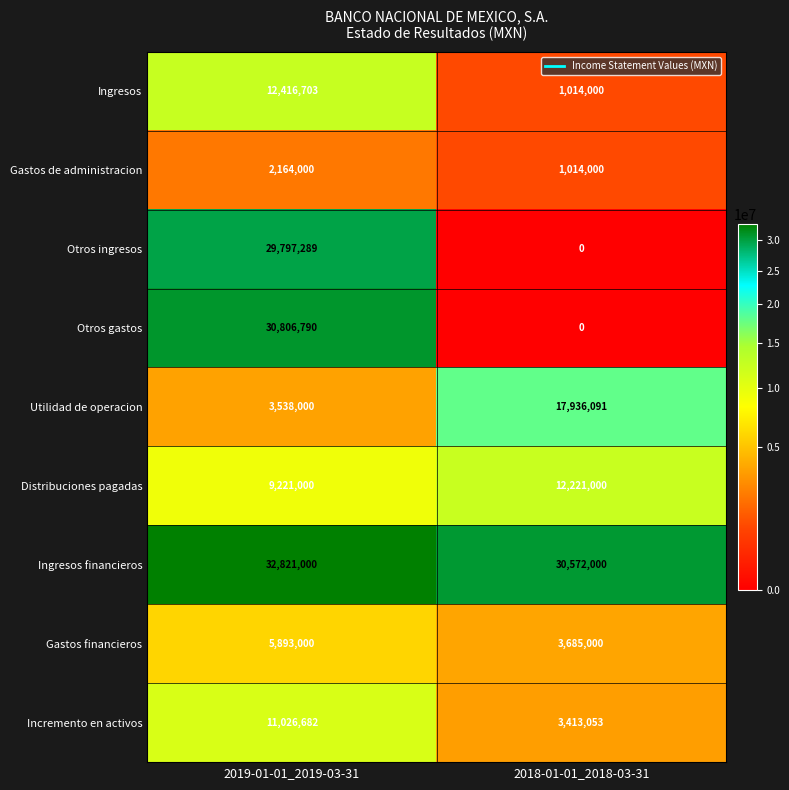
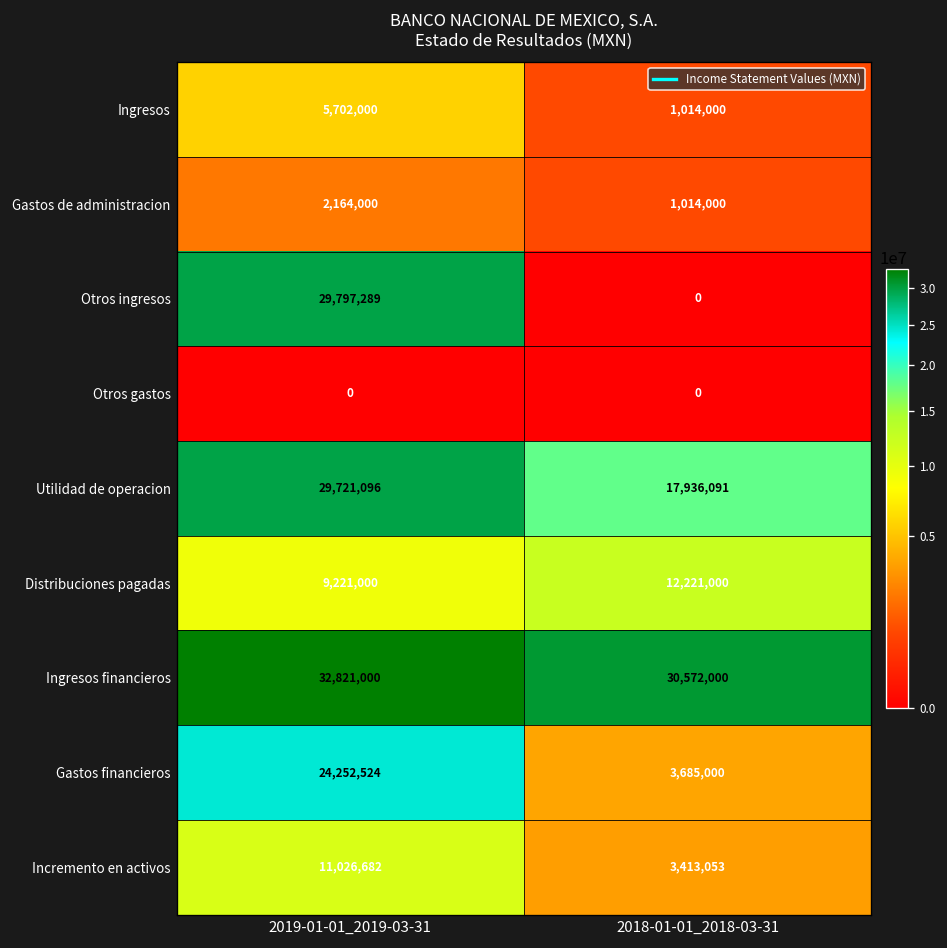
  {
    "Ingresos": {
-     "2019-01-01_2019-03-31": "12,416,703",
+     "2019-01-01_2019-03-31": "5,702,000",
      "2018-01-01_2018-03-31": "1,014,000"
    },
    "Gastos de administracion": {
      "2019-01-01_2019-03-31": "2,164,000",
      "2018-01-01_2018-03-31": "1,014,000"
    },
    "Otros ingresos": {
      "2019-01-01_2019-03-31": "29,797,289",
      "2018-01-01_2018-03-31": "0"
    },
    "Otros gastos": {
-     "2019-01-01_2019-03-31": "30,806,790",
+     "2019-01-01_2019-03-31": "0",
      "2018-01-01_2018-03-31": "0"
    },
    "Utilidad de operacion": {
-     "2019-01-01_2019-03-31": "3,538,000",
+     "2019-01-01_2019-03-31": "29,721,096",
      "2018-01-01_2018-03-31": "17,936,091"
    },
    "Distribuciones pagadas": {
      "2019-01-01_2019-03-31": "9,221,000",
      "2018-01-01_2018-03-31": "12,221,000"
    },
    "Ingresos financieros": {
      "2019-01-01_2019-03-31": "32,821,000",
      "2018-01-01_2018-03-31": "30,572,000"
    },
    "Gastos financieros": {
-     "2019-01-01_2019-03-31": "5,893,000",
+     "2019-01-01_2019-03-31": "24,252,524",
      "2018-01-01_2018-03-31": "3,685,000"
    },
    "Incremento en activos": {
      "2019-01-01_2019-03-31": "11,026,682",
      "2018-01-01_2018-03-31": "3,413,053"
    }
  }
